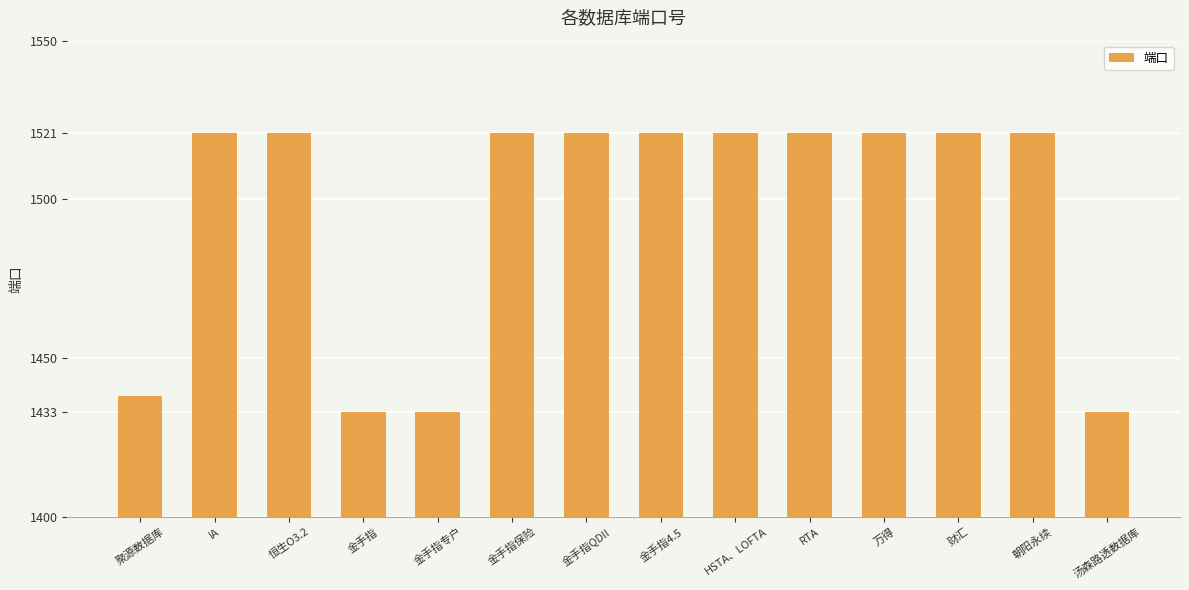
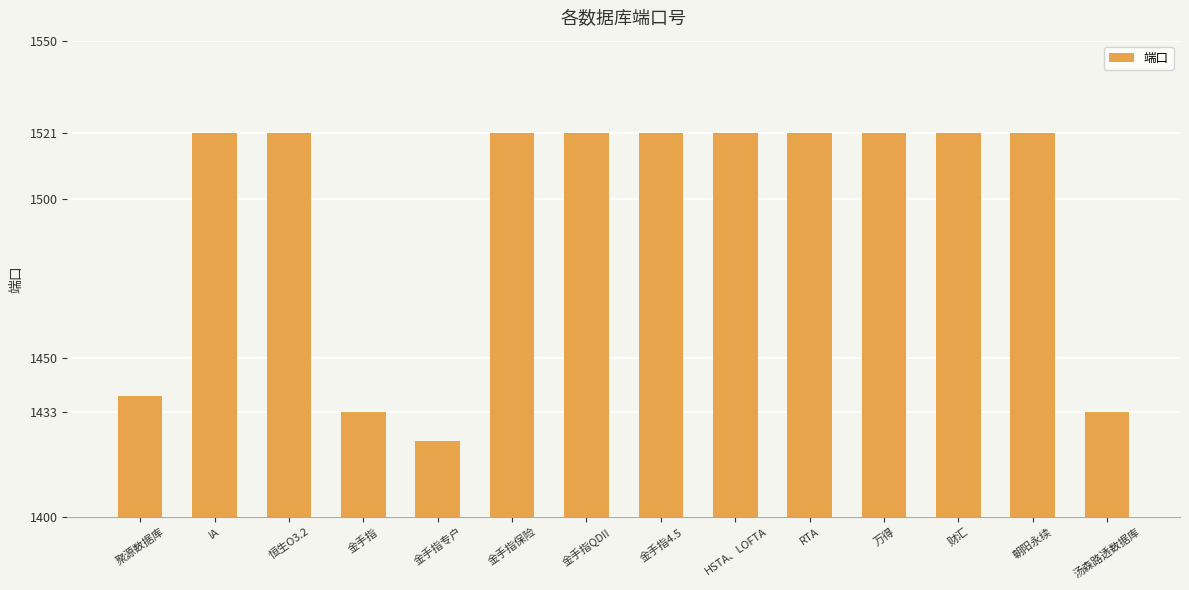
  {
    "聚源数据库": 1438,
    "IA": 1521,
    "恒生O3.2": 1521,
    "金手指": 1433,
-   "金手指专户": 1433,
+   "金手指专户": 1424,
    "金手指保险": 1521,
    "金手指QDII": 1521,
    "金手指4.5": 1521,
    "HSTA、LOFTA": 1521,
    "RTA": 1521,
    "万得": 1521,
    "财汇": 1521,
    "朝阳永续": 1521,
    "汤森路透数据库": 1433
  }
